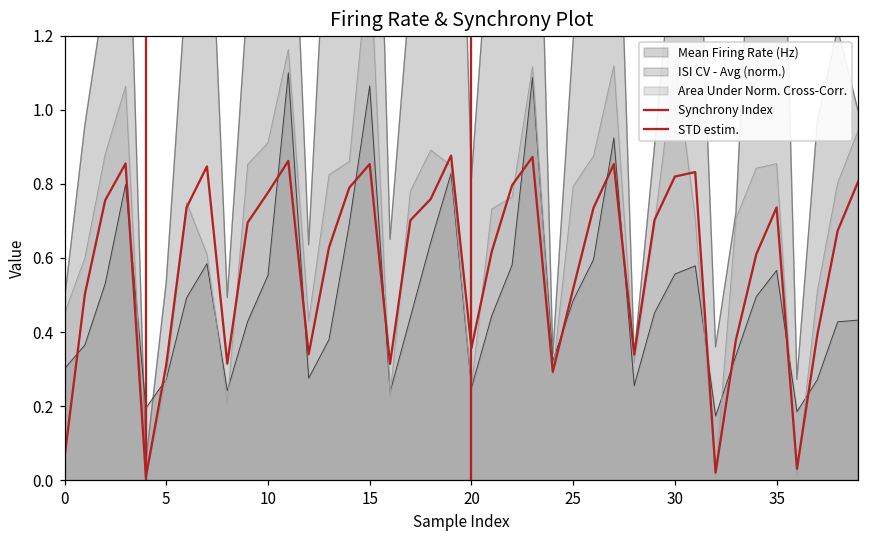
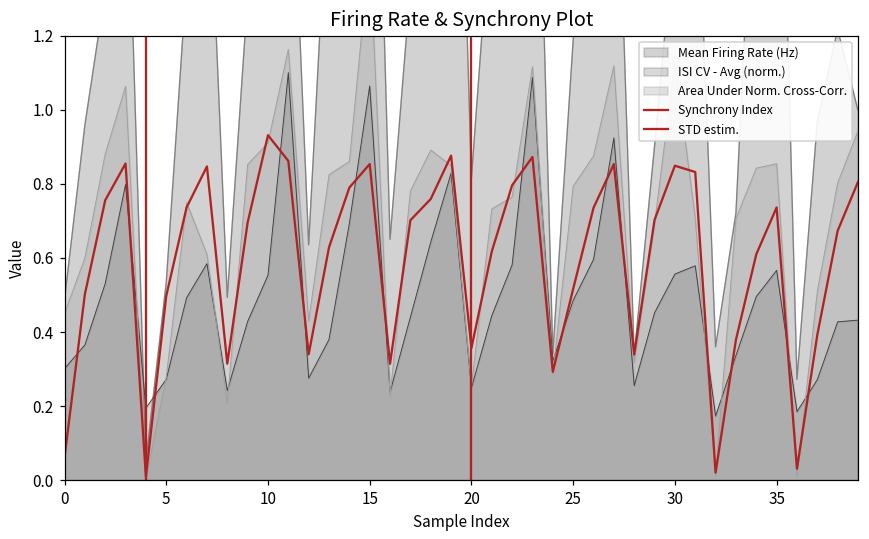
  {
    "Synchrony Index": {
      "0": 0.06,
-     "5": 0.31,
-     "10": 0.78,
+     "5": 0.50,
+     "10": 0.93,
      "15": 0.85,
      "20": 0.36,
      "25": 0.52,
-     "30": 0.82,
+     "30": 0.85,
      "35": 0.74
    }
  }
